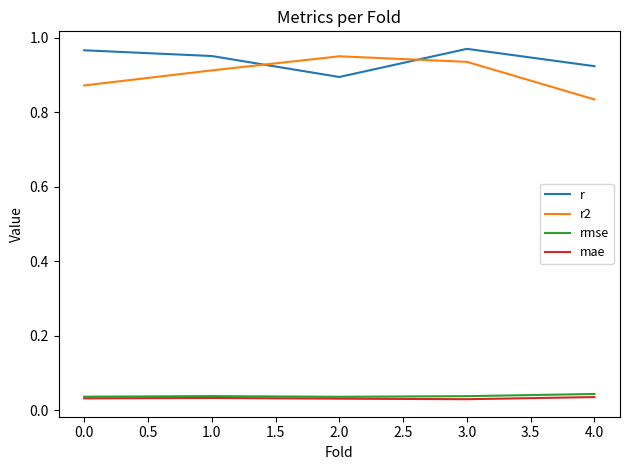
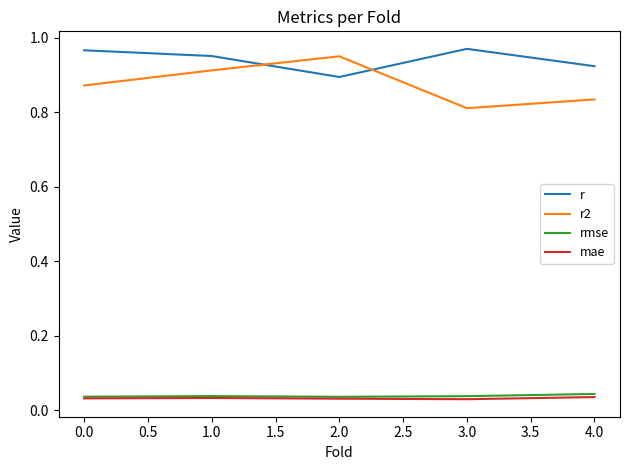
  {
    "r": {
      "0.0": 0.97,
      "1.0": 0.95,
      "2.0": 0.89,
      "3.0": 0.97,
      "4.0": 0.92
    },
    "r2": {
      "0.0": 0.87,
      "1.0": 0.91,
      "2.0": 0.95,
-     "3.0": 0.94,
+     "3.0": 0.81,
      "4.0": 0.83
    },
    "rmse": {
      "3.0": 0.04,
      "4.0": 0.04
    },
    "mae": {
      "3.0": 0.03,
      "4.0": 0.04
    }
  }
